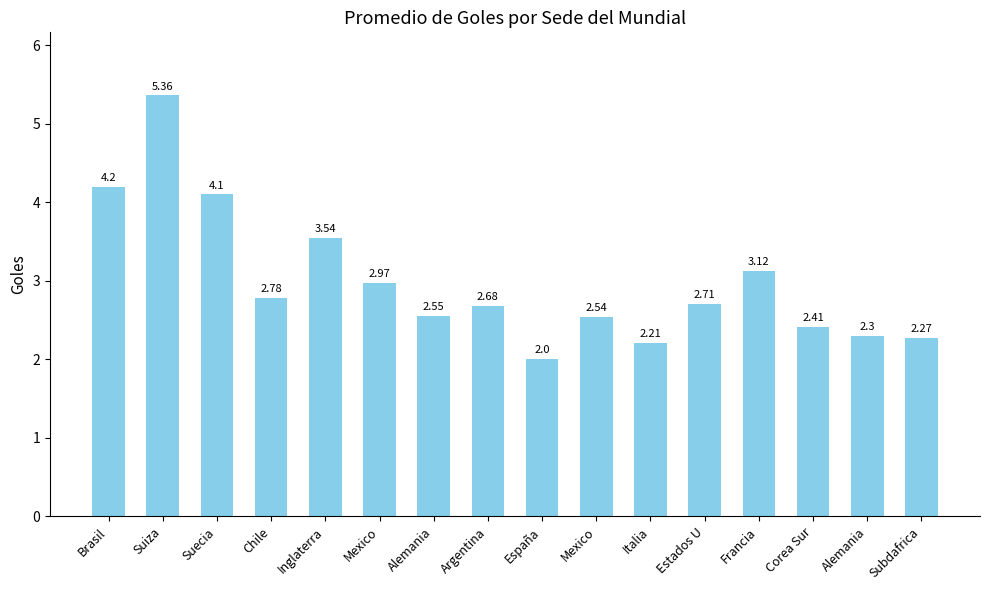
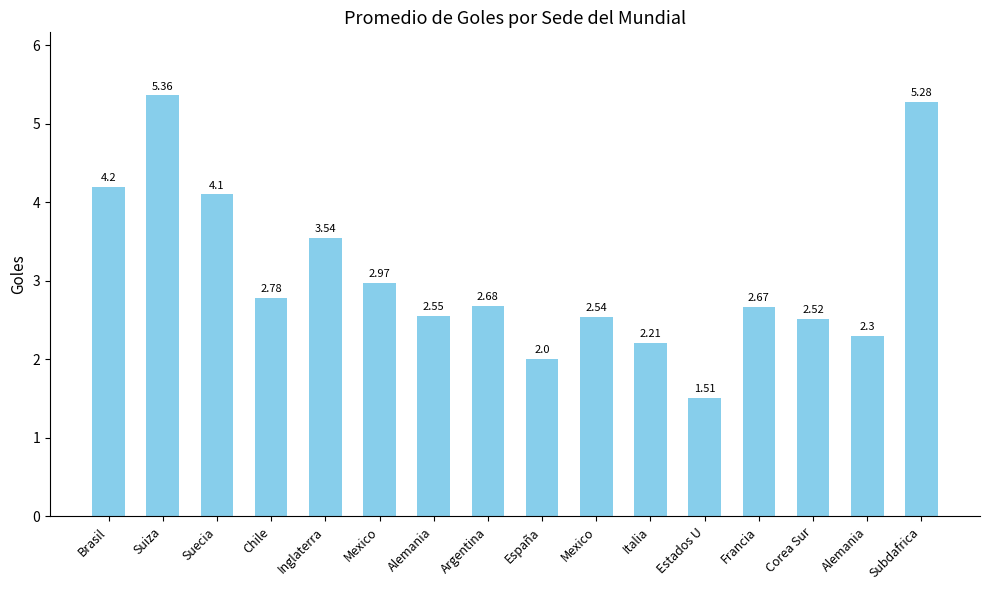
  {
    "Brasil": 4.2,
    "Suiza": 5.36,
    "Suecia": 4.1,
    "Chile": 2.78,
    "Inglaterra": 3.54,
    "Argentina": 2.68,
    "España": 2.0,
    "Italia": 2.21,
-   "Estados U": 2.71,
-   "Francia": 3.12,
-   "Corea Sur": 2.41,
-   "Subdafrica": 2.27
+   "Estados U": 1.51,
+   "Francia": 2.67,
+   "Corea Sur": 2.52,
+   "Subdafrica": 5.28
  }
